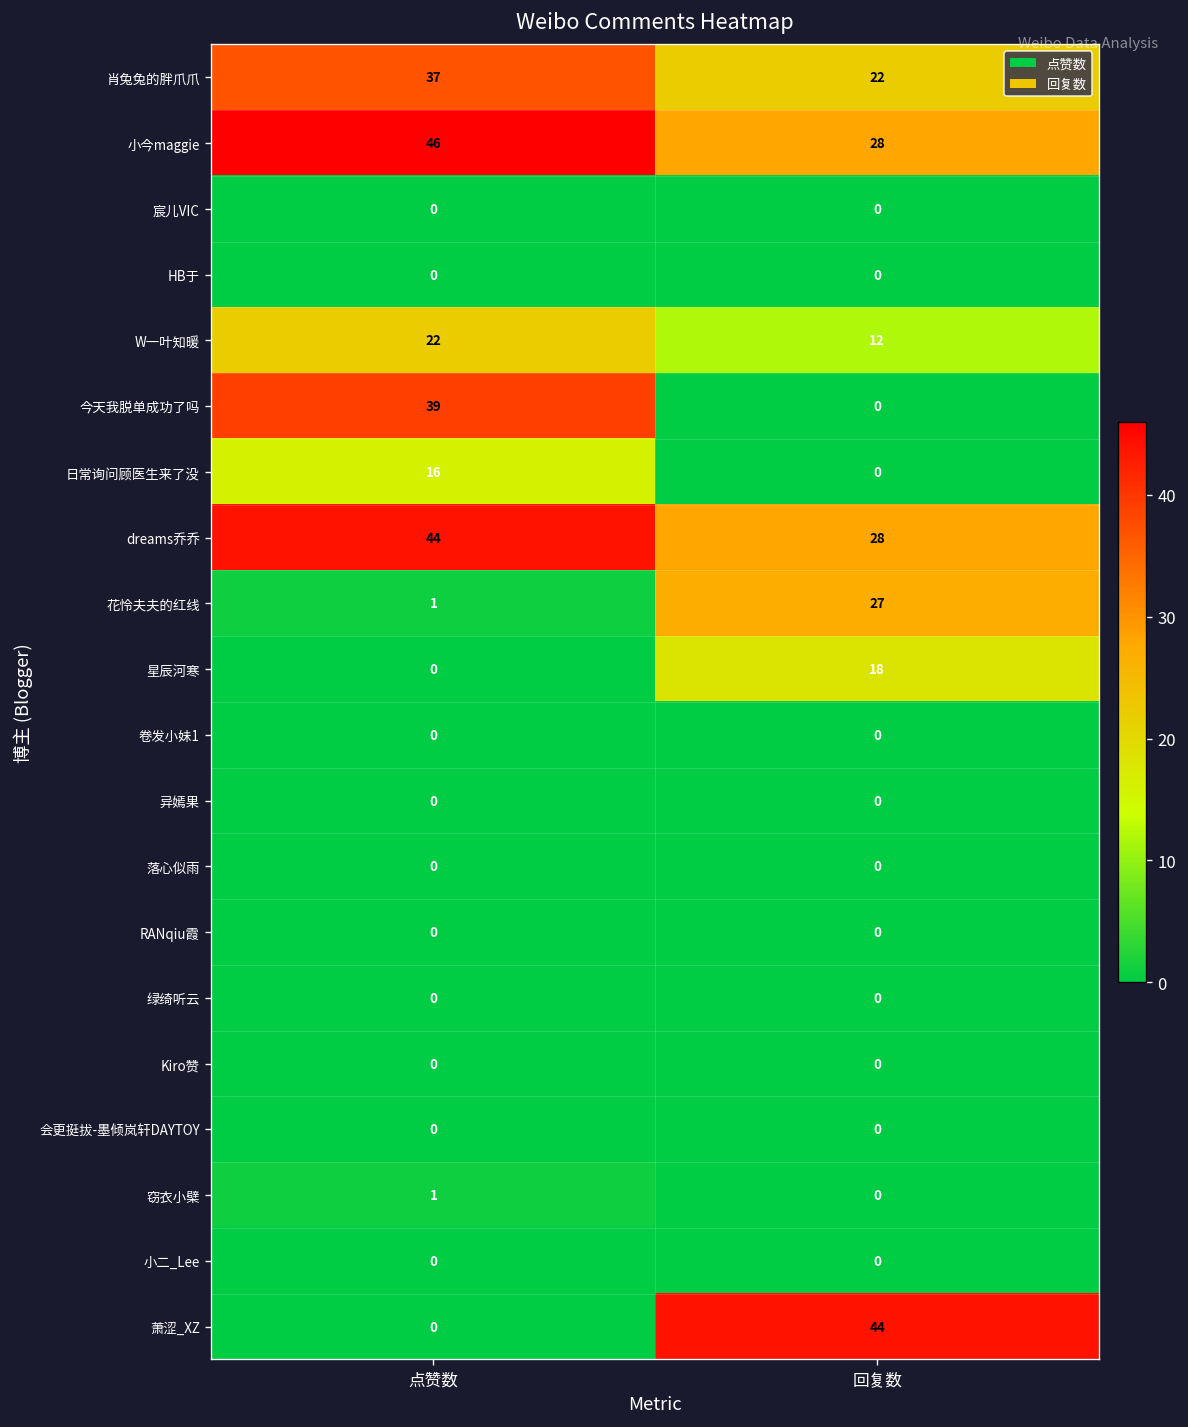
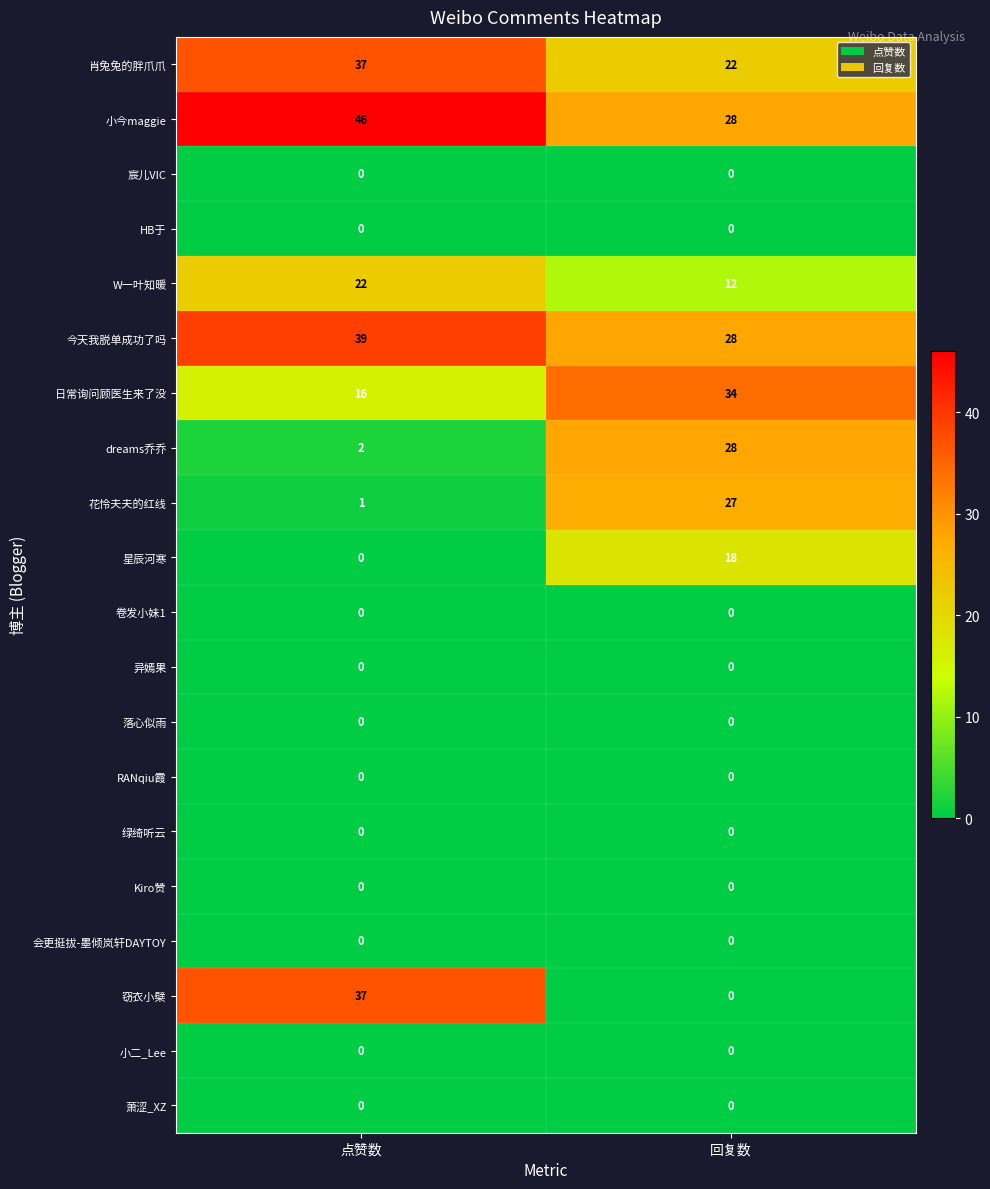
  {
    "肖兔兔的胖爪爪": {
      "点赞数": 37,
      "回复数": 22
    },
    "小今maggie": {
      "点赞数": 46,
      "回复数": 28
    },
    "宸儿VIC": {
      "点赞数": 0,
      "回复数": 0
    },
    "HB于": {
      "点赞数": 0,
      "回复数": 0
    },
    "W一叶知暖": {
      "点赞数": 22,
      "回复数": 12
    },
    "今天我脱单成功了吗": {
      "点赞数": 39,
-     "回复数": 0
+     "回复数": 28
    },
    "日常询问顾医生来了没": {
      "点赞数": 16,
-     "回复数": 0
+     "回复数": 34
    },
    "dreams乔乔": {
-     "点赞数": 44,
+     "点赞数": 2,
      "回复数": 28
    },
    "花怜夫夫的红线": {
      "点赞数": 1,
      "回复数": 27
    },
    "星辰河寒": {
      "点赞数": 0,
      "回复数": 18
    },
    "卷发小妹1": {
      "点赞数": 0,
      "回复数": 0
    },
    "异嫣果": {
      "点赞数": 0,
      "回复数": 0
    },
    "落心似雨": {
      "点赞数": 0,
      "回复数": 0
    },
    "RANqiu霞": {
      "点赞数": 0,
      "回复数": 0
    },
    "绿绮听云": {
      "点赞数": 0,
      "回复数": 0
    },
    "Kiro赞": {
      "点赞数": 0,
      "回复数": 0
    },
    "会更挺拔-墨倾岚轩DAYTOY": {
      "点赞数": 0,
      "回复数": 0
    },
    "窃衣小檗": {
-     "点赞数": 1,
+     "点赞数": 37,
      "回复数": 0
    },
    "小二_Lee": {
      "点赞数": 0,
      "回复数": 0
    },
    "萧涩_XZ": {
      "点赞数": 0,
-     "回复数": 44
+     "回复数": 0
    }
  }
